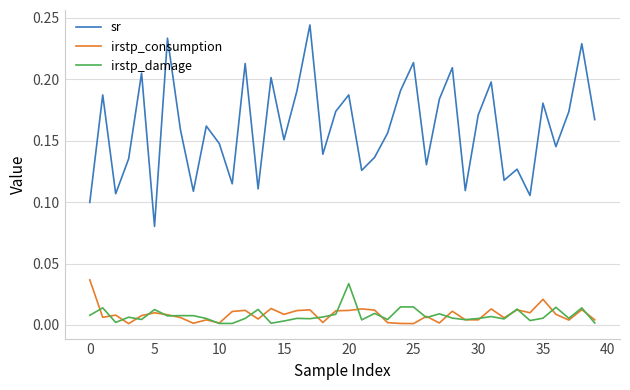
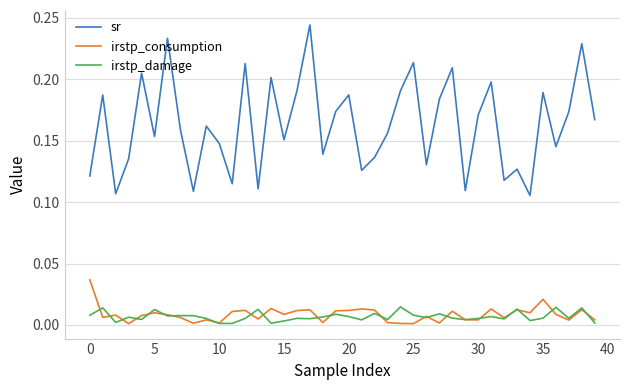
  {
    "sr": {
-     "0": 0.100,
-     "5": 0.080,
+     "0": 0.121,
+     "5": 0.153,
      "10": 0.148,
      "15": 0.151,
      "20": 0.187,
      "25": 0.213,
      "30": 0.171,
-     "35": 0.180
+     "35": 0.189
    },
    "irstp_consumption": {
      "0": 0.037,
      "5": 0.010,
      "15": 0.009,
      "20": 0.012,
      "25": 0.001,
      "35": 0.021
    },
    "irstp_damage": {
      "0": 0.008,
      "5": 0.013,
      "15": 0.003,
-     "20": 0.034,
-     "25": 0.015,
+     "20": 0.007,
+     "25": 0.008,
      "35": 0.005
    }
  }
